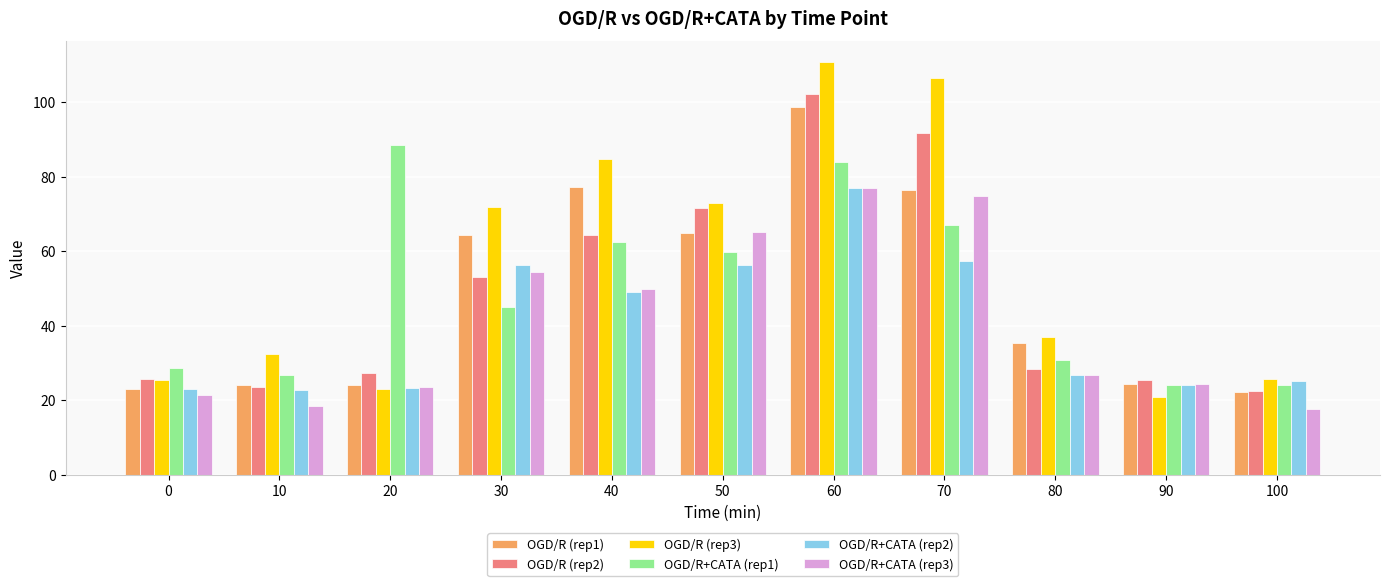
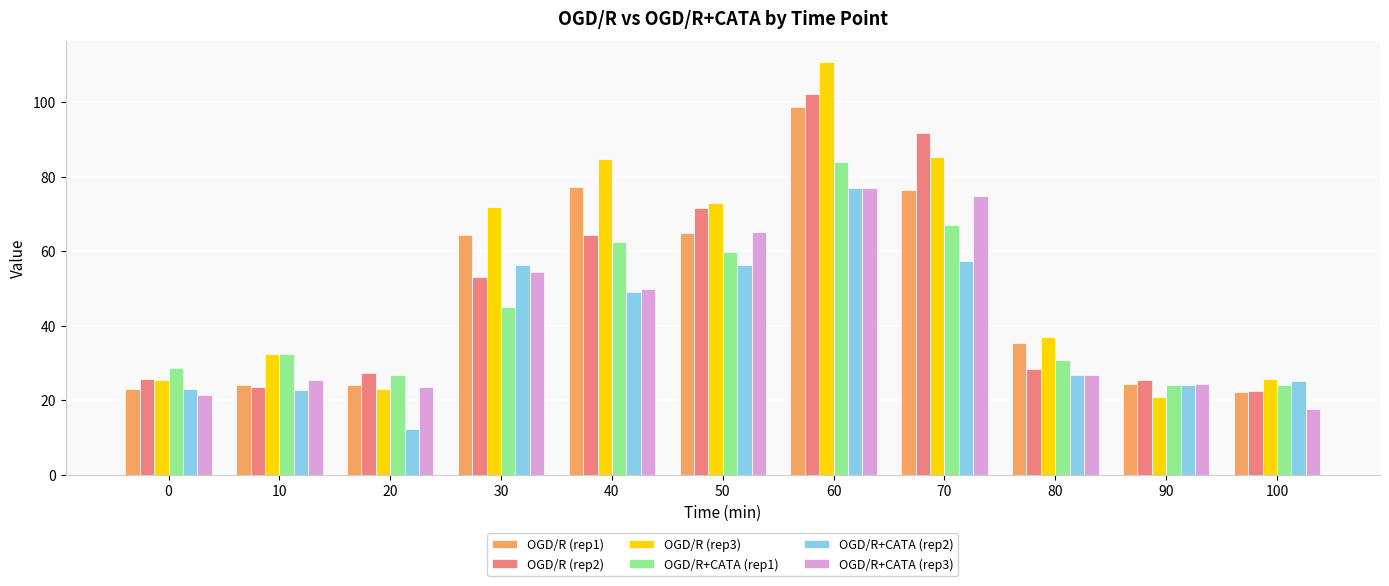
  {
    "OGD/R (rep3)": {
      "0": 25,
      "10": 33,
      "20": 23,
      "30": 72,
      "40": 85,
      "50": 73,
      "60": 111,
-     "70": 106,
+     "70": 85,
      "80": 37,
      "90": 21,
      "100": 26
    },
    "OGD/R+CATA (rep1)": {
      "0": 29,
-     "10": 27,
-     "20": 88,
+     "10": 32,
+     "20": 27,
      "30": 45,
      "40": 62,
      "50": 60,
      "60": 84,
      "70": 67,
      "80": 31,
      "90": 24,
      "100": 24
    },
    "OGD/R+CATA (rep2)": {
      "0": 23,
      "10": 23,
-     "20": 23,
+     "20": 12,
      "30": 56,
      "40": 49,
      "50": 56,
      "60": 77,
      "70": 57,
      "80": 27,
      "90": 24,
      "100": 25
    },
    "OGD/R+CATA (rep3)": {
      "0": 21,
-     "10": 18,
+     "10": 25,
      "20": 24,
      "30": 55,
      "40": 50,
      "50": 65,
      "60": 77,
      "70": 75,
      "80": 27,
      "90": 24,
      "100": 18
    }
  }
